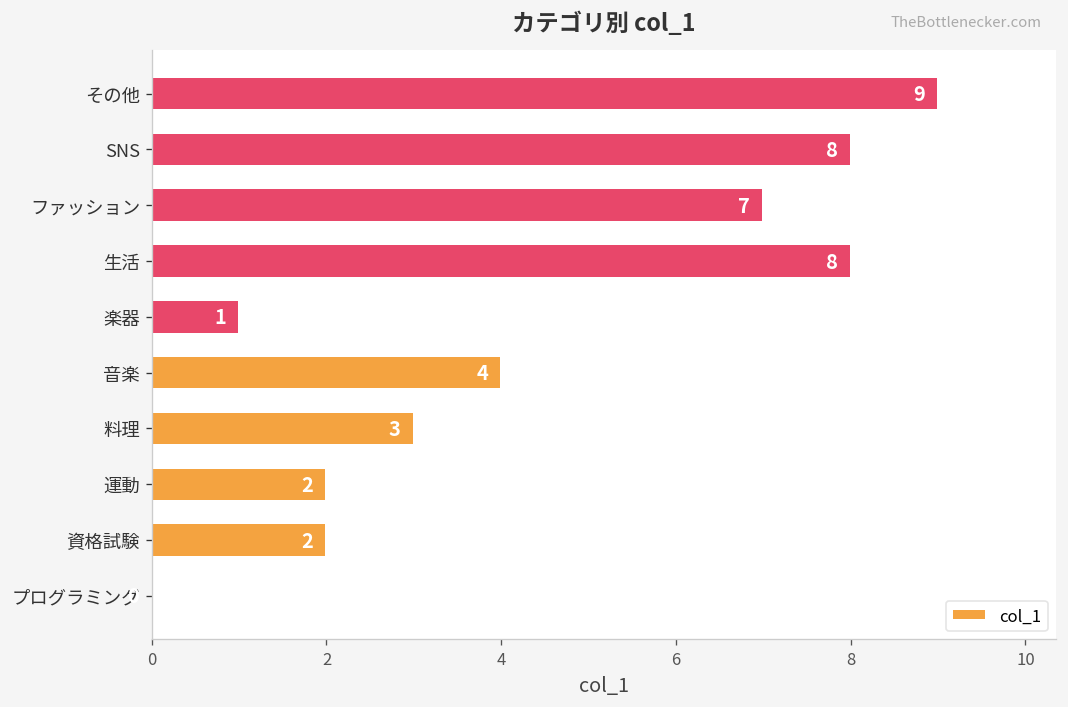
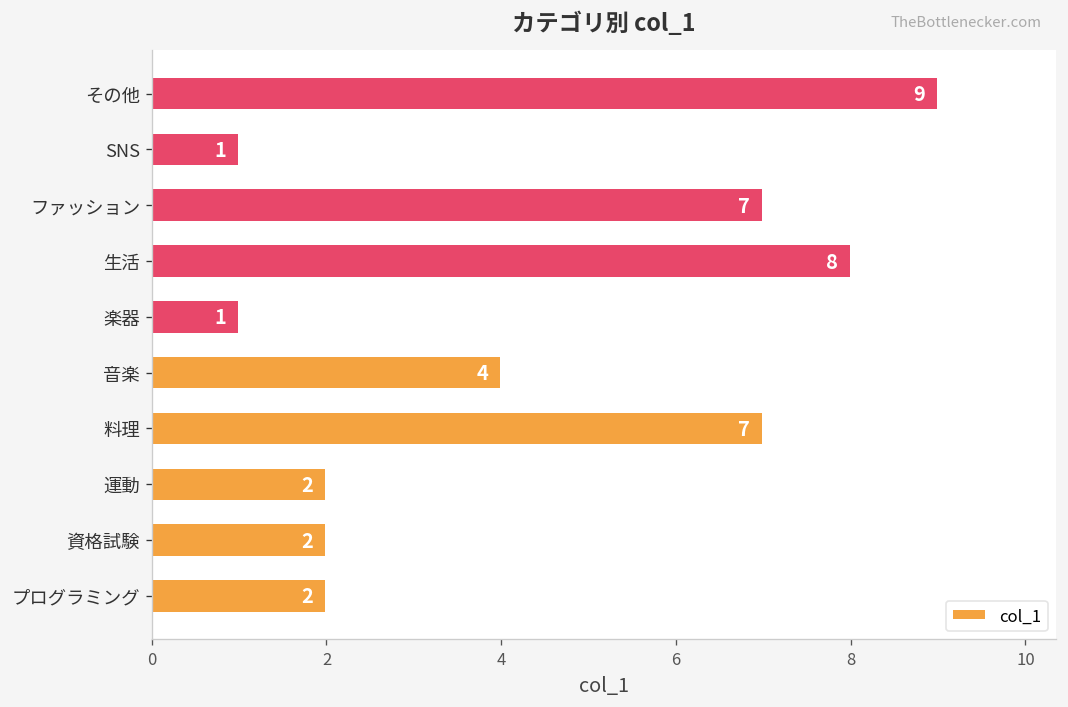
  {
    "その他": 9,
-   "SNS": 8,
+   "SNS": 1,
    "ファッション": 7,
    "生活": 8,
    "楽器": 1,
    "音楽": 4,
-   "料理": 3,
+   "料理": 7,
    "運動": 2,
    "資格試験": 2,
-   "プログラミング": 0
+   "プログラミング": 2
  }
